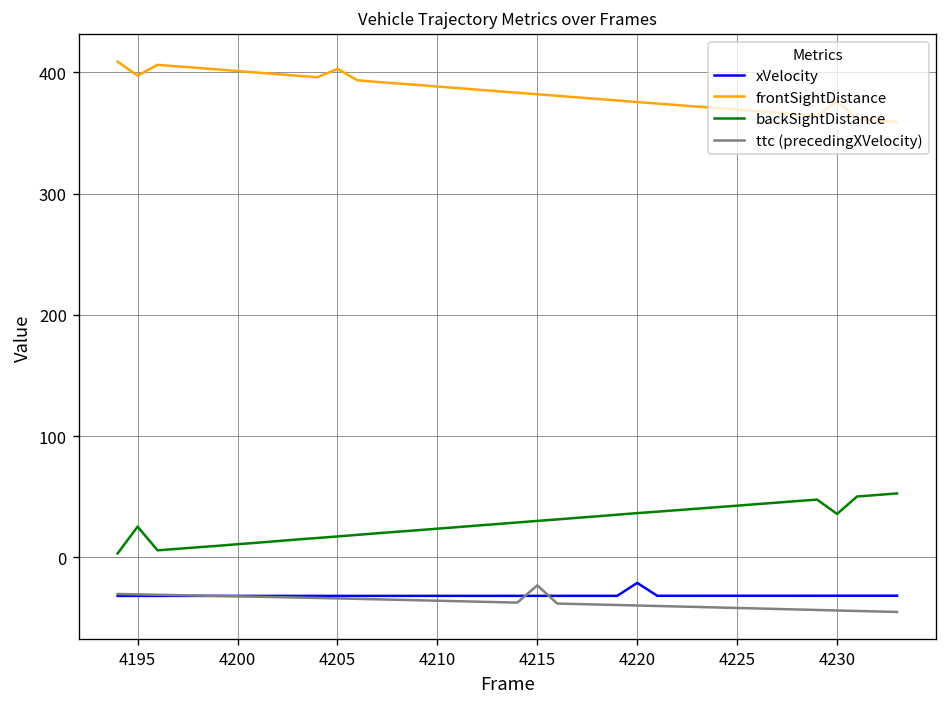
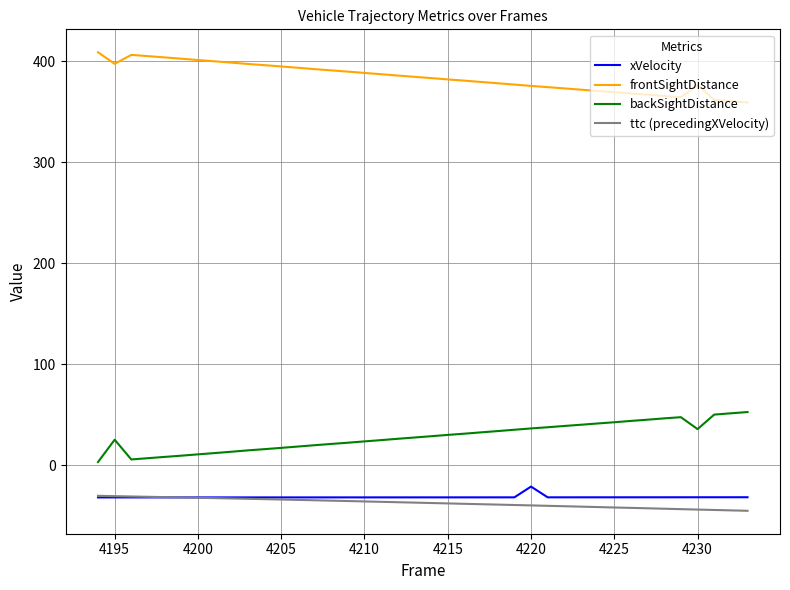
  {
    "xVelocity": {
      "4210": -32,
      "4215": -32,
      "4220": -21,
      "4225": -32,
      "4230": -32
    },
    "frontSightDistance": {
      "4195": 397,
      "4200": 401,
-     "4205": 403,
+     "4205": 395,
      "4210": 388,
      "4215": 382,
      "4220": 376
    },
    "backSightDistance": {
      "4195": 25,
      "4200": 11,
      "4205": 17,
      "4210": 24,
      "4215": 30,
      "4220": 37,
      "4225": 43,
      "4230": 36
    },
    "ttc (precedingXVelocity)": {
      "4210": -36,
-     "4215": -23,
+     "4215": -38,
      "4220": -40,
      "4225": -42,
      "4230": -44
    }
  }
